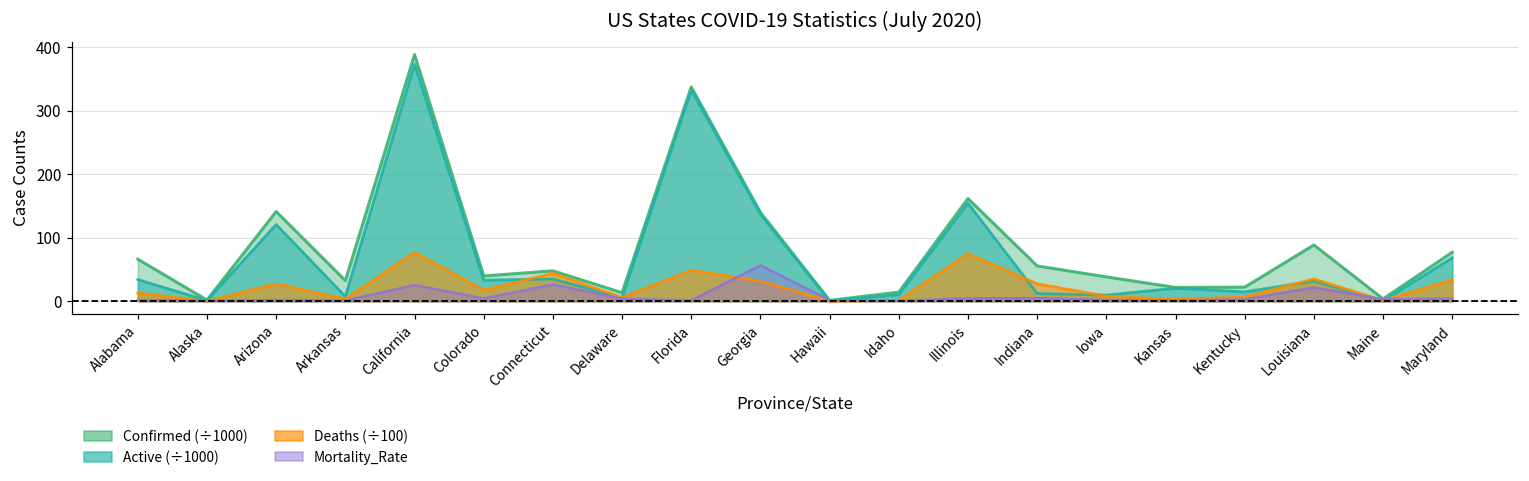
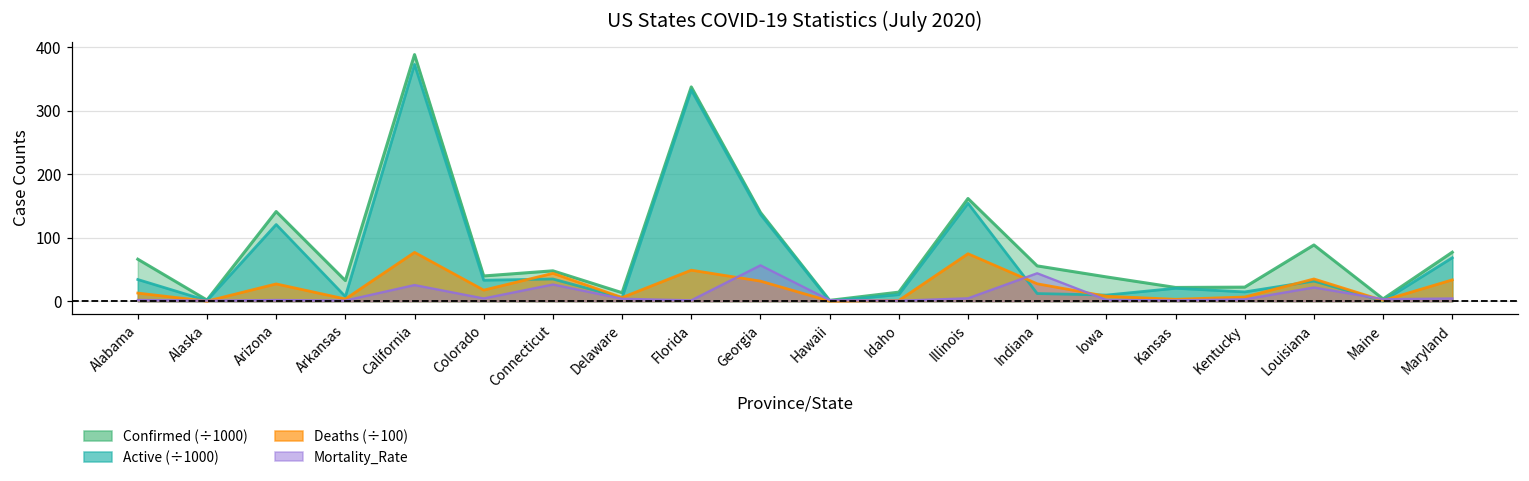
  {
    "Mortality_Rate": {
      "Alabama": 0,
      "Arizona": 0,
      "California": 30,
      "Colorado": 0,
      "Connecticut": 30,
      "Florida": 0,
      "Georgia": 60,
      "Illinois": 0,
-     "Indiana": 10,
+     "Indiana": 40,
      "Iowa": 0,
      "Louisiana": 20,
      "Maryland": 0
    }
  }
